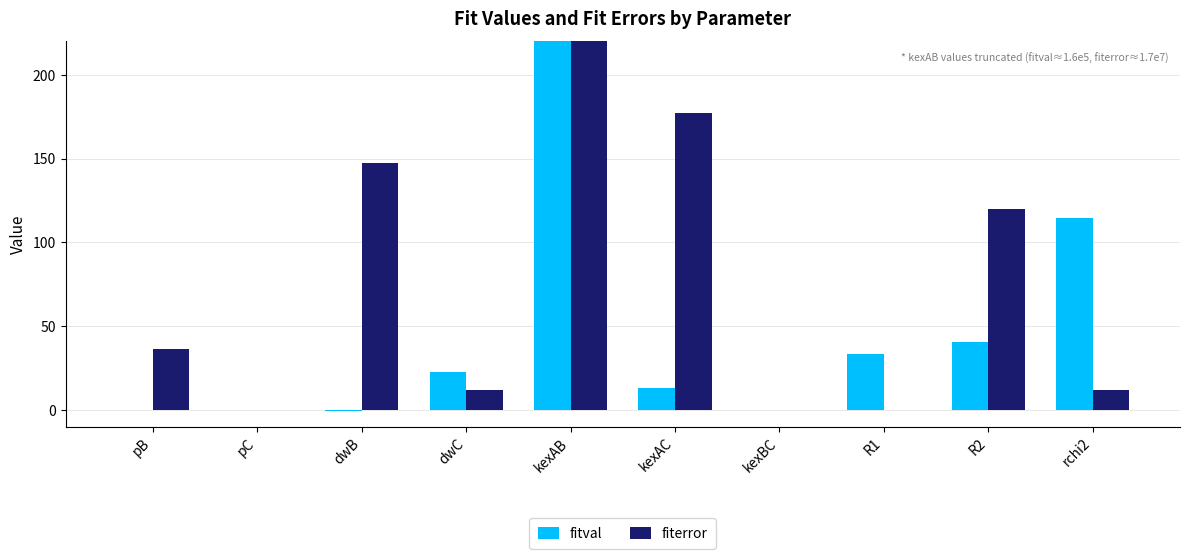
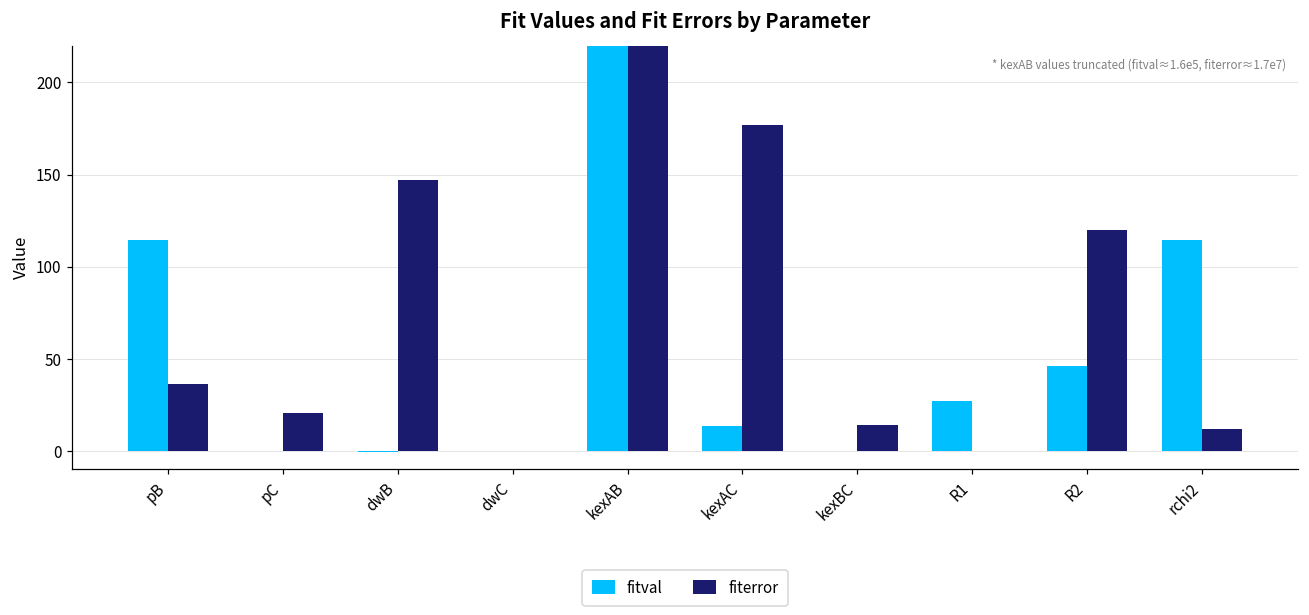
  {
    "fitval": {
-     "pB": 0,
+     "pB": 115,
      "pC": 0,
-     "dwC": 23,
+     "dwC": 0,
      "kexAC": 13,
      "kexBC": 0,
-     "R1": 34,
-     "R2": 40,
+     "R1": 27,
+     "R2": 46,
      "rchi2": 114
    },
    "fiterror": {
      "pB": 36,
-     "pC": 0,
+     "pC": 21,
      "dwB": 147,
-     "dwC": 12,
+     "dwC": 0,
      "kexAC": 177,
-     "kexBC": 0,
+     "kexBC": 14,
      "R2": 120,
      "rchi2": 12
    }
  }
